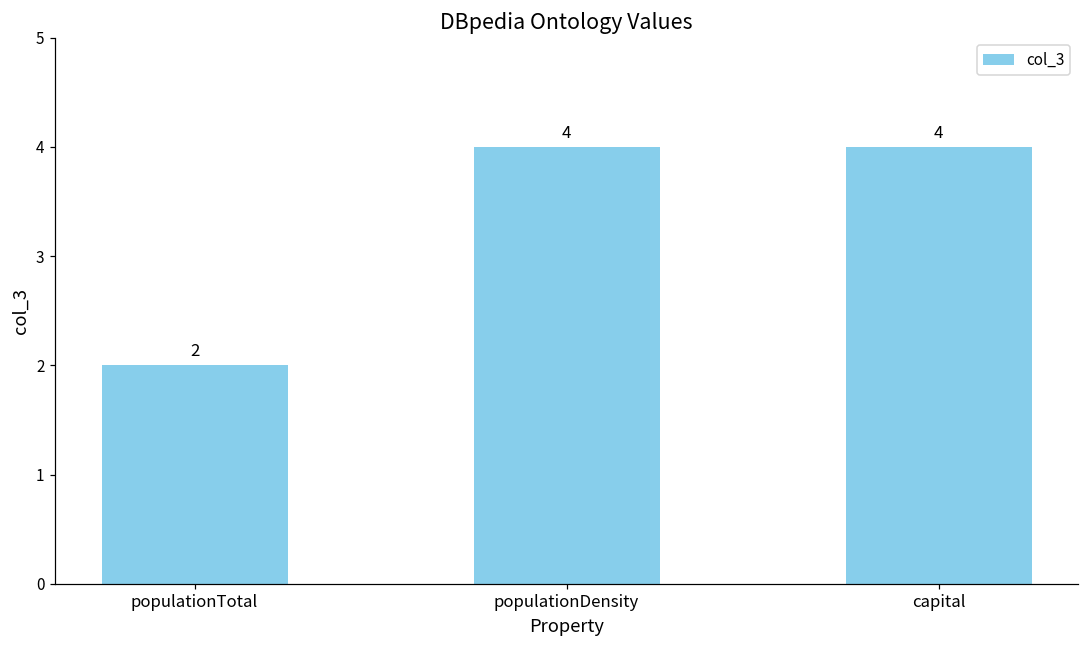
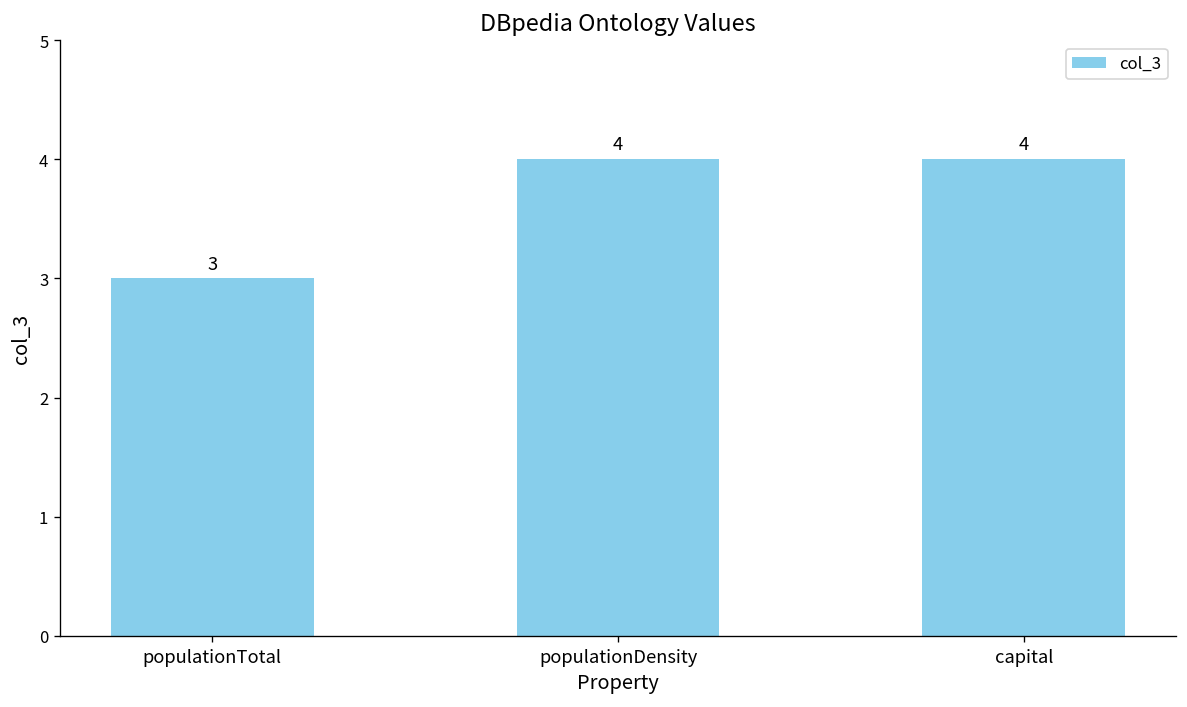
  {
-   "populationTotal": 2,
+   "populationTotal": 3,
    "populationDensity": 4,
    "capital": 4
  }
